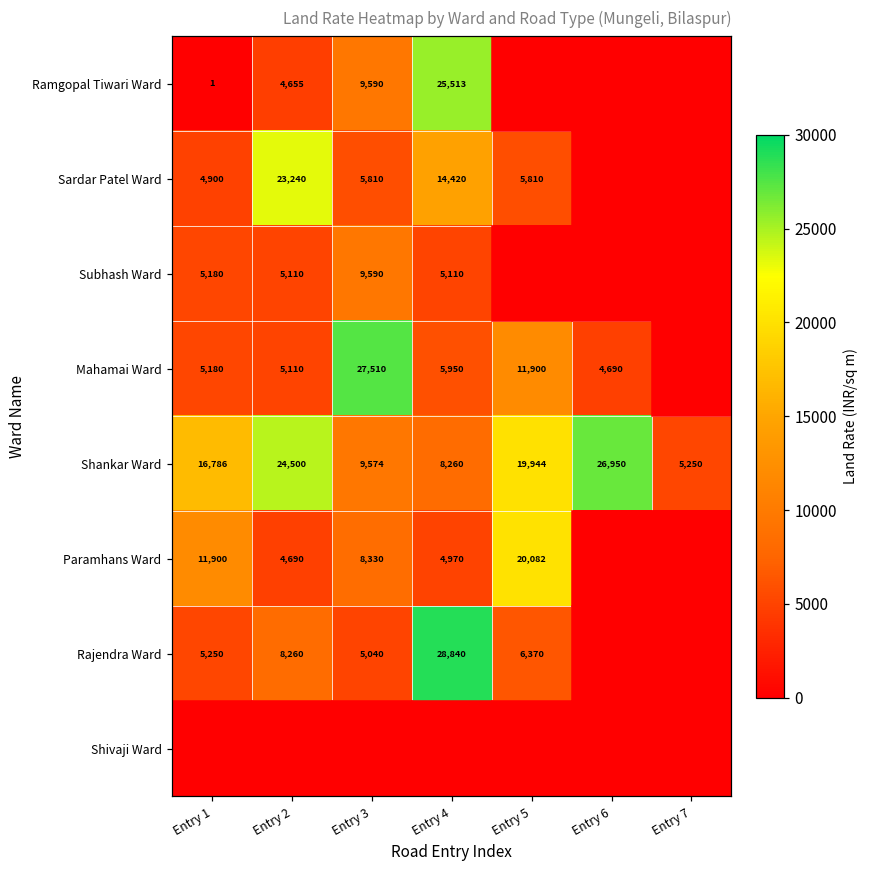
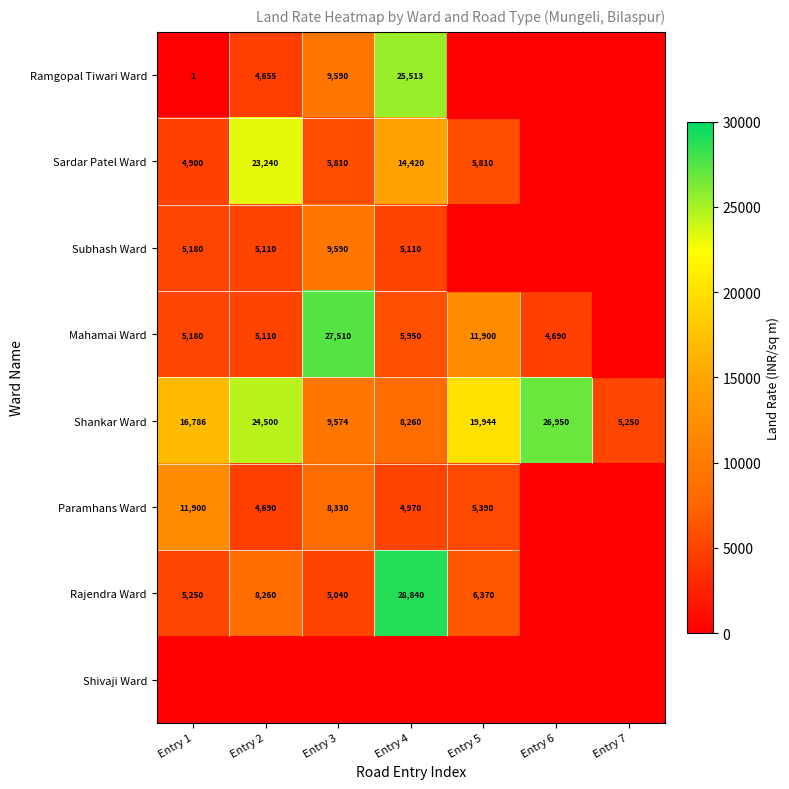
  {
    "Ramgopal Tiwari Ward": {
      "Entry 1": "1",
      "Entry 2": "4,655",
      "Entry 3": "9,590",
      "Entry 4": "25,513"
    },
    "Sardar Patel Ward": {
      "Entry 1": "4,900",
      "Entry 2": "23,240",
      "Entry 3": "5,810",
      "Entry 4": "14,420",
      "Entry 5": "5,810"
    },
    "Subhash Ward": {
      "Entry 1": "5,180",
      "Entry 2": "5,110",
      "Entry 3": "9,590",
      "Entry 4": "5,110"
    },
    "Mahamai Ward": {
      "Entry 1": "5,180",
      "Entry 2": "5,110",
      "Entry 3": "27,510",
      "Entry 4": "5,950",
      "Entry 5": "11,900",
      "Entry 6": "4,690"
    },
    "Shankar Ward": {
      "Entry 1": "16,786",
      "Entry 2": "24,500",
      "Entry 3": "9,574",
      "Entry 4": "8,260",
      "Entry 5": "19,944",
      "Entry 6": "26,950",
      "Entry 7": "5,250"
    },
    "Paramhans Ward": {
      "Entry 1": "11,900",
      "Entry 2": "4,690",
      "Entry 3": "8,330",
      "Entry 4": "4,970",
-     "Entry 5": "20,082"
+     "Entry 5": "5,390"
    },
    "Rajendra Ward": {
      "Entry 1": "5,250",
      "Entry 2": "8,260",
      "Entry 3": "5,040",
      "Entry 4": "28,840",
      "Entry 5": "6,370"
    }
  }
